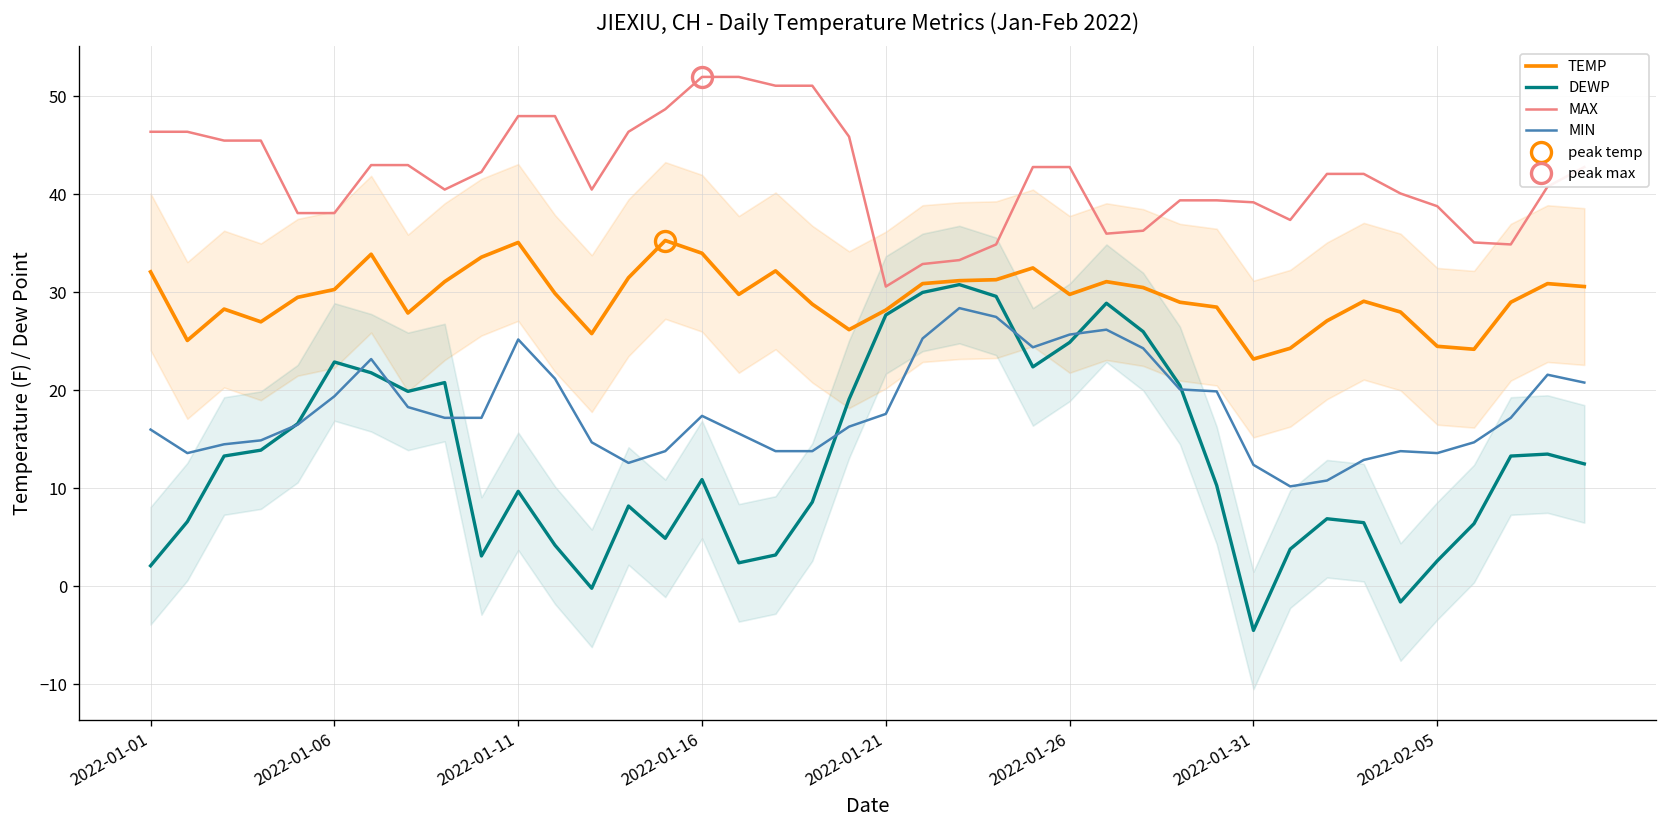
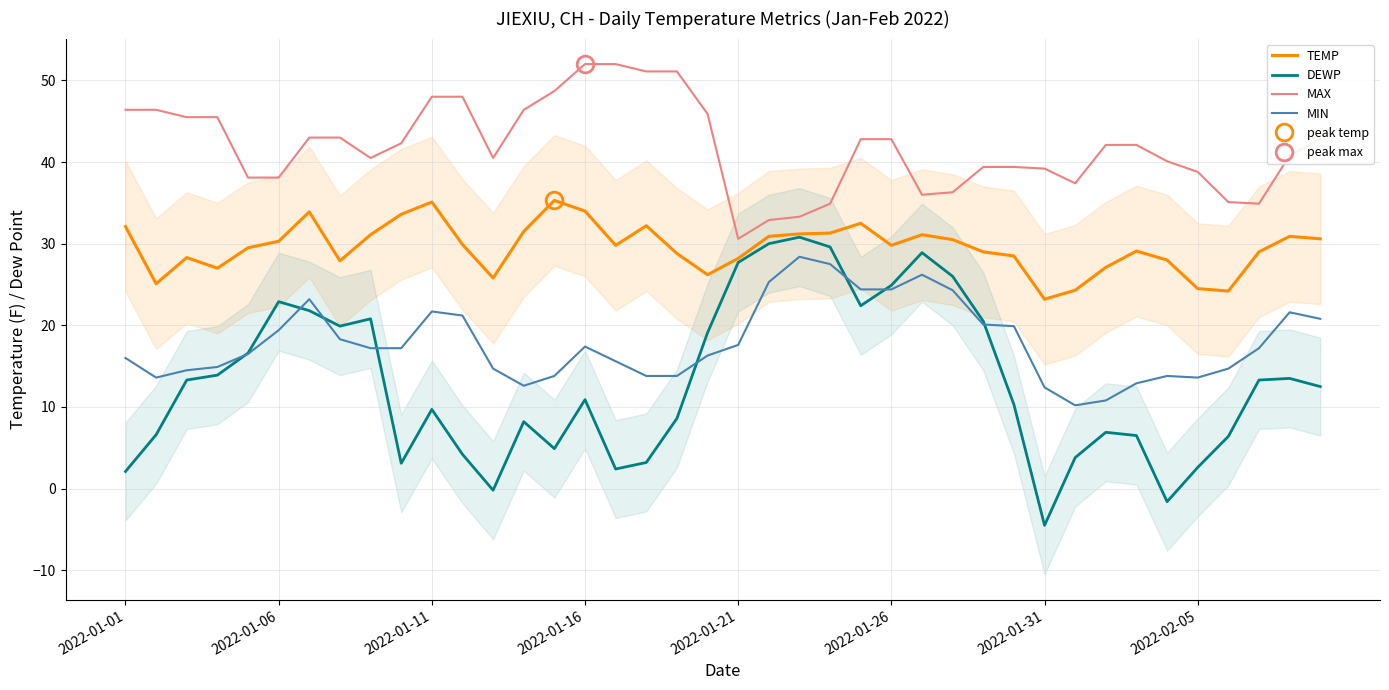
  {
    "MIN": {
      "2022-01-01": 16,
      "2022-01-06": 19,
-     "2022-01-11": 25,
+     "2022-01-11": 22,
      "2022-01-16": 17,
      "2022-01-21": 18,
-     "2022-01-26": 26,
+     "2022-01-26": 24,
      "2022-01-31": 12,
      "2022-02-05": 14
    }
  }
